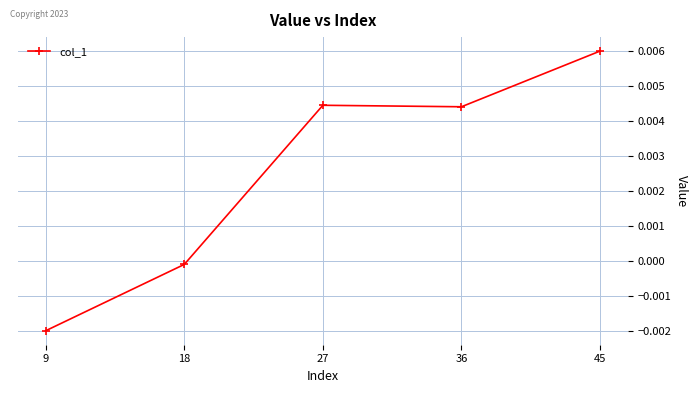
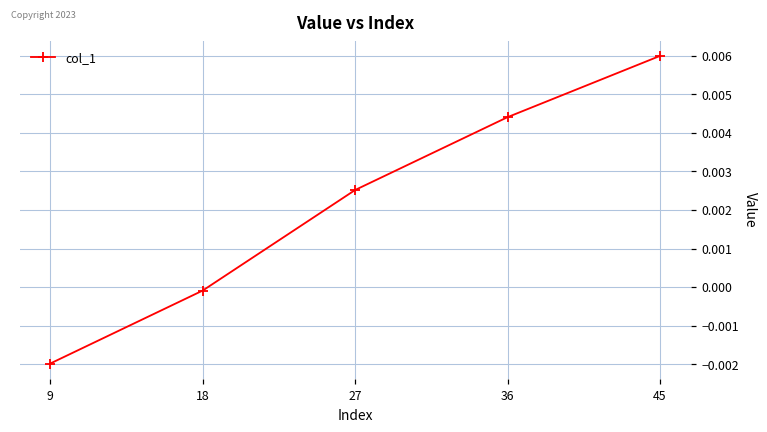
  {
    "9": -0.0020,
    "18": -0.0001,
-   "27": 0.0045,
+   "27": 0.0025,
    "36": 0.0044,
    "45": 0.0060
  }
